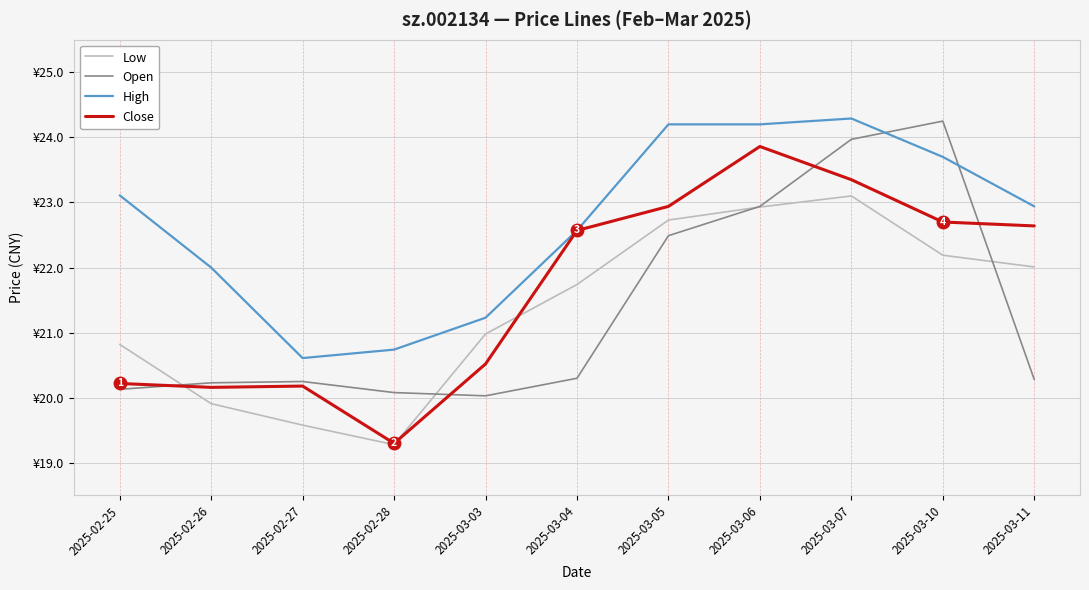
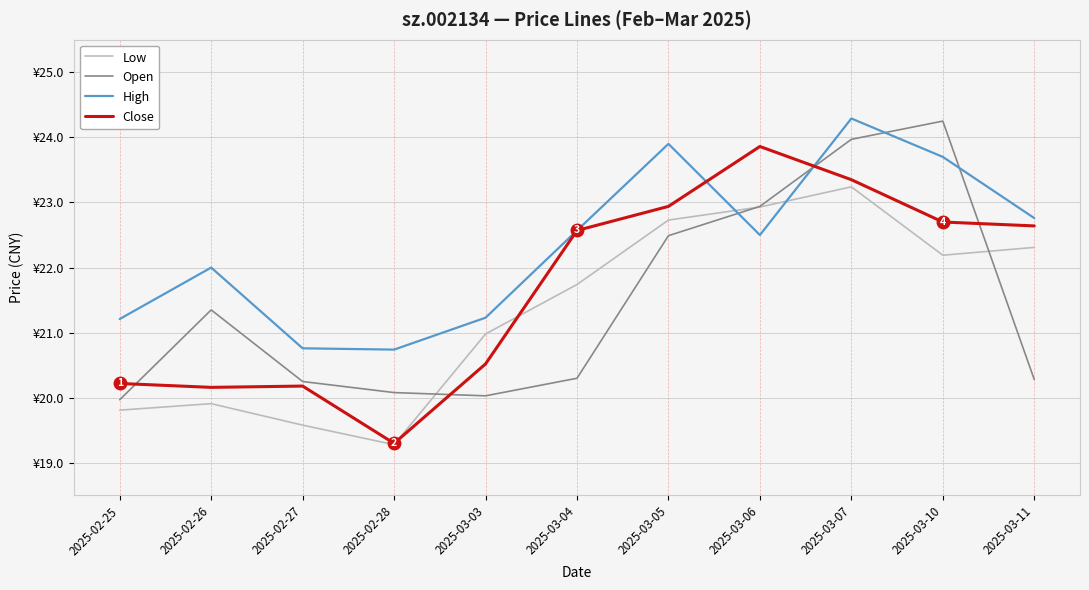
  {
    "Low": {
-     "2025-02-25": "¥20.8",
+     "2025-02-25": "¥19.8",
      "2025-02-26": "¥19.9",
      "2025-02-27": "¥19.6",
      "2025-03-03": "¥21.0",
      "2025-03-04": "¥21.7",
      "2025-03-05": "¥22.7",
-     "2025-03-07": "¥23.1",
+     "2025-03-07": "¥23.2",
      "2025-03-10": "¥22.2",
-     "2025-03-11": "¥22.0"
+     "2025-03-11": "¥22.3"
    },
    "Open": {
-     "2025-02-25": "¥20.1",
-     "2025-02-26": "¥20.2",
+     "2025-02-25": "¥20.0",
+     "2025-02-26": "¥21.4",
      "2025-02-27": "¥20.3",
      "2025-02-28": "¥20.1",
      "2025-03-03": "¥20.0",
      "2025-03-04": "¥20.3",
      "2025-03-05": "¥22.5",
      "2025-03-07": "¥24.0",
      "2025-03-10": "¥24.3",
      "2025-03-11": "¥20.3"
    },
    "High": {
-     "2025-02-25": "¥23.1",
+     "2025-02-25": "¥21.2",
      "2025-02-26": "¥22.0",
-     "2025-02-27": "¥20.6",
+     "2025-02-27": "¥20.8",
      "2025-02-28": "¥20.7",
      "2025-03-03": "¥21.2",
-     "2025-03-05": "¥24.2",
-     "2025-03-06": "¥24.2",
+     "2025-03-05": "¥23.9",
+     "2025-03-06": "¥22.5",
      "2025-03-07": "¥24.3",
      "2025-03-10": "¥23.7",
-     "2025-03-11": "¥22.9"
+     "2025-03-11": "¥22.8"
    }
  }
